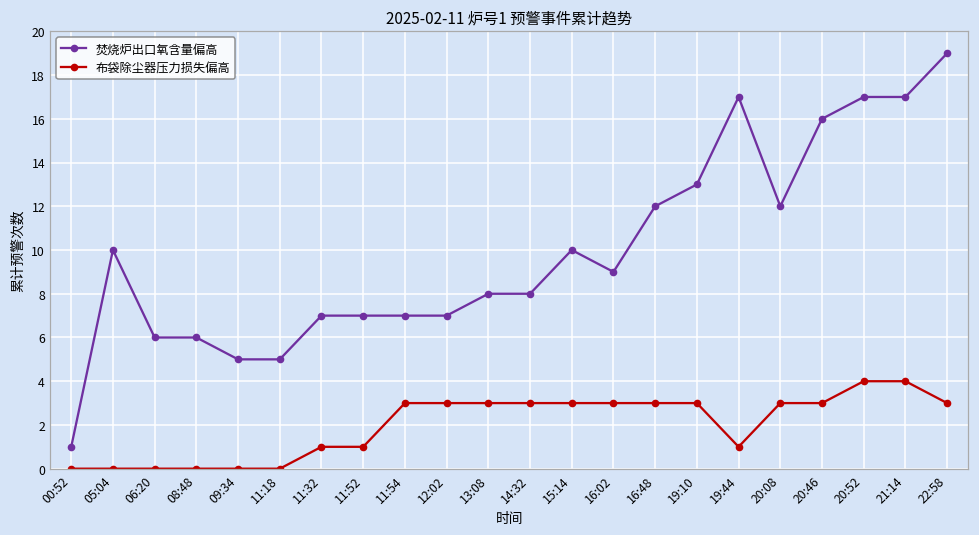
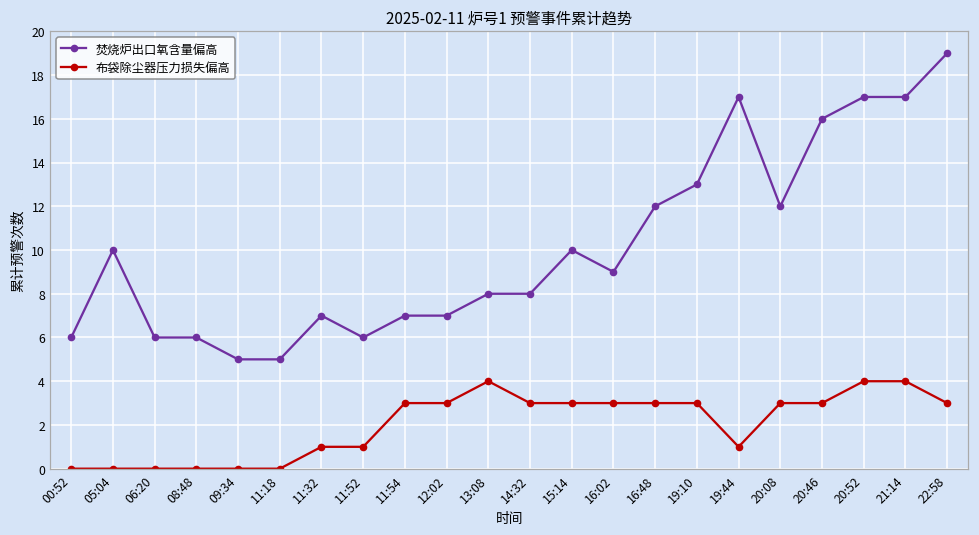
  {
    "焚烧炉出口氧含量偏高": {
-     "00:52": 1,
+     "00:52": 6,
      "05:04": 10,
      "06:20": 6,
      "08:48": 6,
      "09:34": 5,
      "11:18": 5,
      "11:32": 7,
-     "11:52": 7,
+     "11:52": 6,
      "11:54": 7,
      "12:02": 7,
      "13:08": 8,
      "14:32": 8,
      "15:14": 10,
      "16:02": 9,
      "16:48": 12,
      "19:10": 13,
      "19:44": 17,
      "20:08": 12,
      "20:46": 16,
      "20:52": 17,
      "21:14": 17,
      "22:58": 19
    },
    "布袋除尘器压力损失偏高": {
      "00:52": 0,
      "05:04": 0,
      "06:20": 0,
      "08:48": 0,
      "09:34": 0,
      "11:18": 0,
      "11:32": 1,
      "11:52": 1,
      "11:54": 3,
      "12:02": 3,
-     "13:08": 3,
+     "13:08": 4,
      "14:32": 3,
      "15:14": 3,
      "16:02": 3,
      "16:48": 3,
      "19:10": 3,
      "19:44": 1,
      "20:08": 3,
      "20:46": 3,
      "20:52": 4,
      "21:14": 4,
      "22:58": 3
    }
  }
